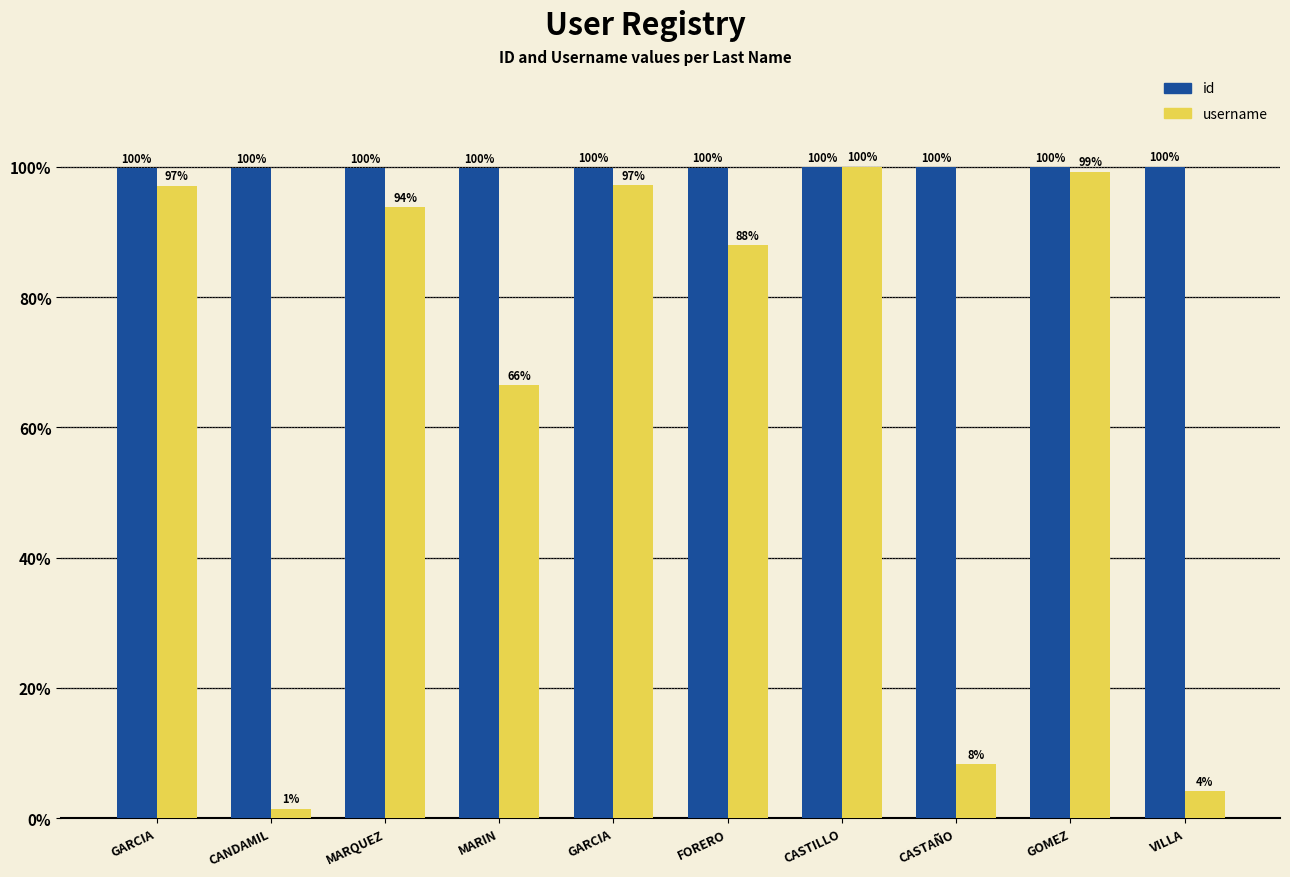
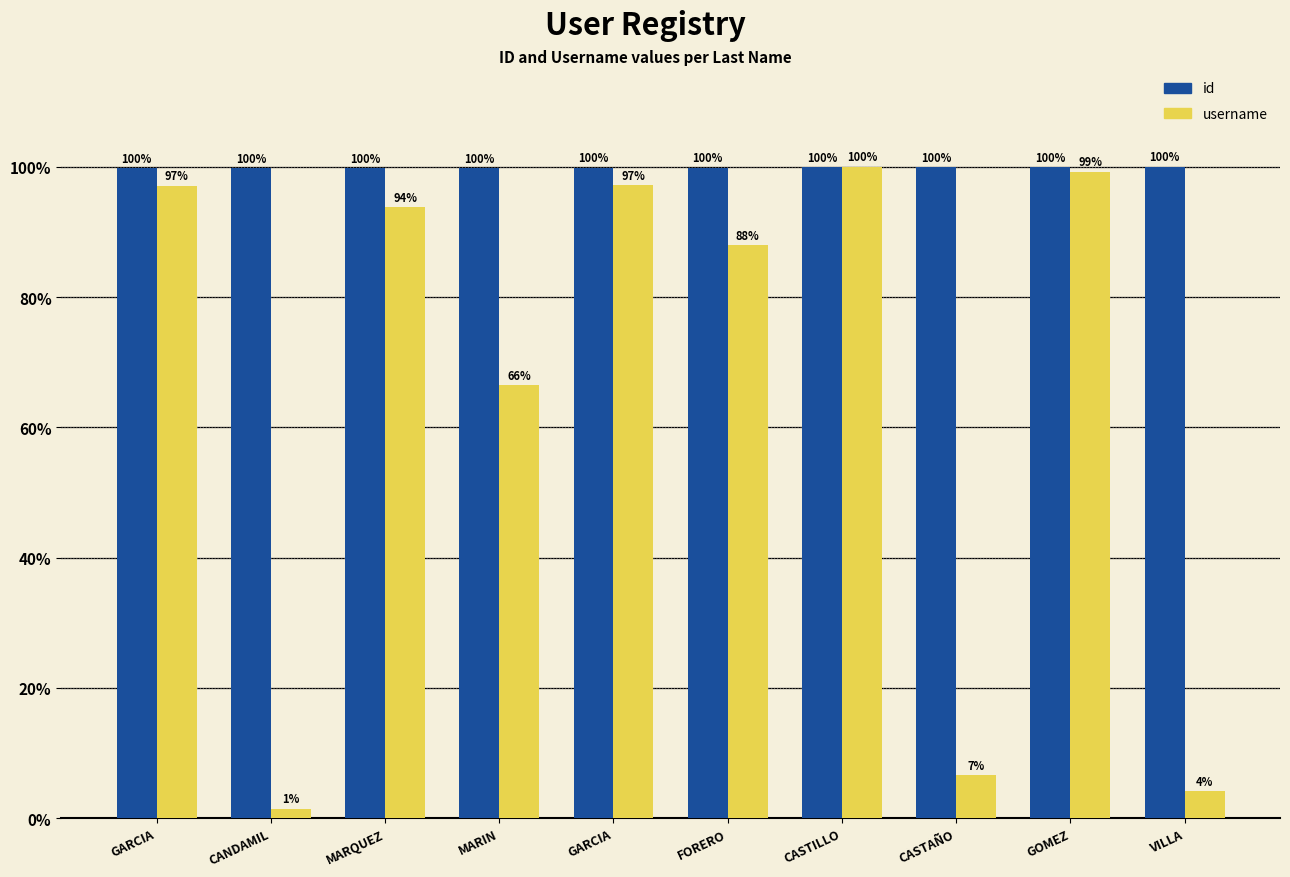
  {
    "id": {
      "CANDAMIL": "100%",
      "MARQUEZ": "100%",
      "MARIN": "100%",
      "FORERO": "100%",
      "CASTILLO": "100%",
      "CASTAÑO": "100%",
      "GOMEZ": "100%",
      "VILLA": "100%"
    },
    "username": {
      "CANDAMIL": "1%",
      "MARQUEZ": "94%",
      "MARIN": "66%",
      "FORERO": "88%",
      "CASTILLO": "100%",
-     "CASTAÑO": "8%",
+     "CASTAÑO": "7%",
      "GOMEZ": "99%",
      "VILLA": "4%"
    }
  }
